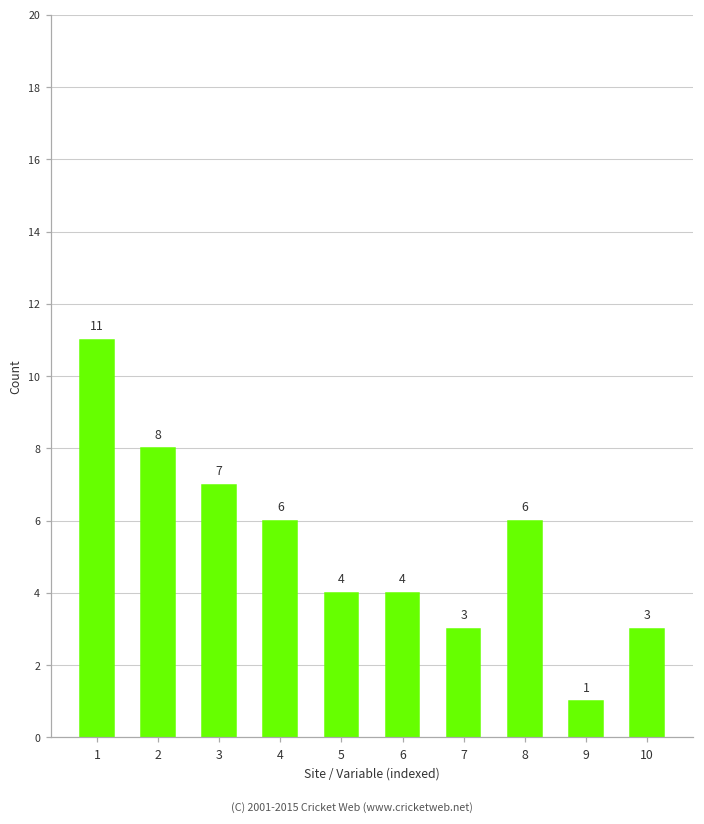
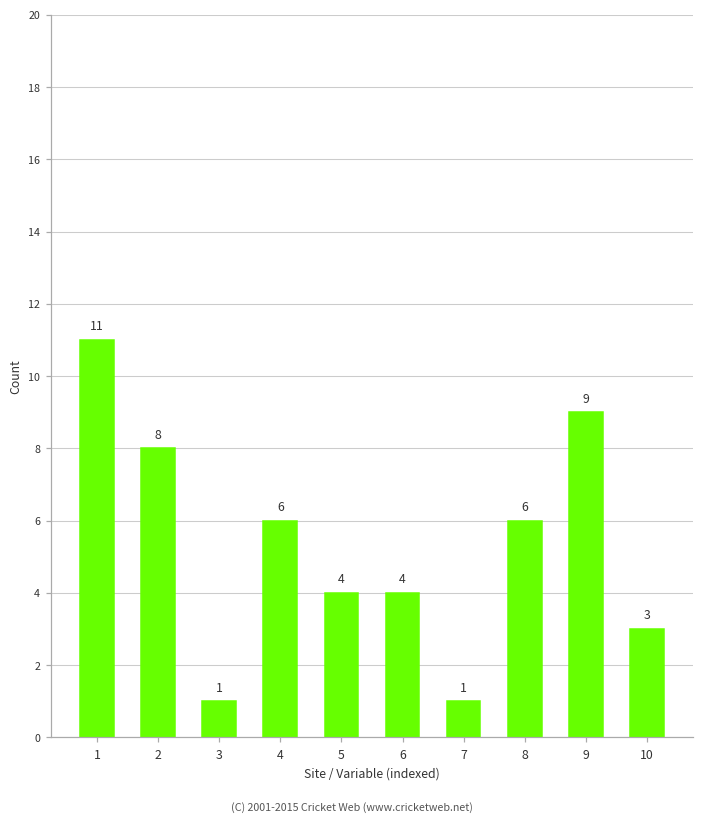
  {
    "1": 11,
    "2": 8,
-   "3": 7,
+   "3": 1,
    "4": 6,
    "5": 4,
    "6": 4,
-   "7": 3,
+   "7": 1,
    "8": 6,
-   "9": 1,
+   "9": 9,
    "10": 3
  }
